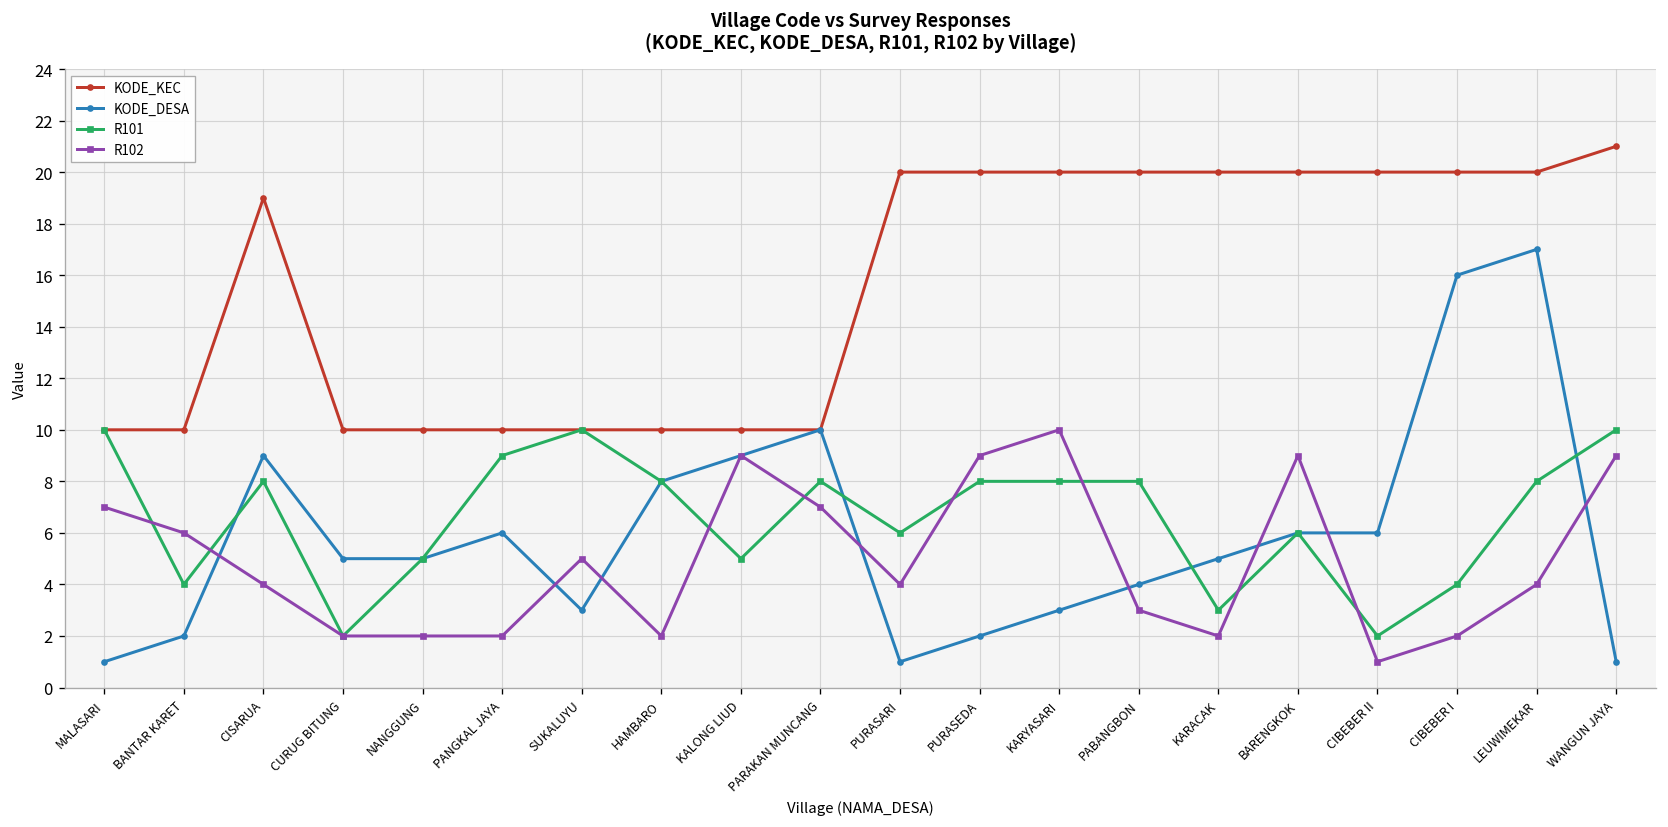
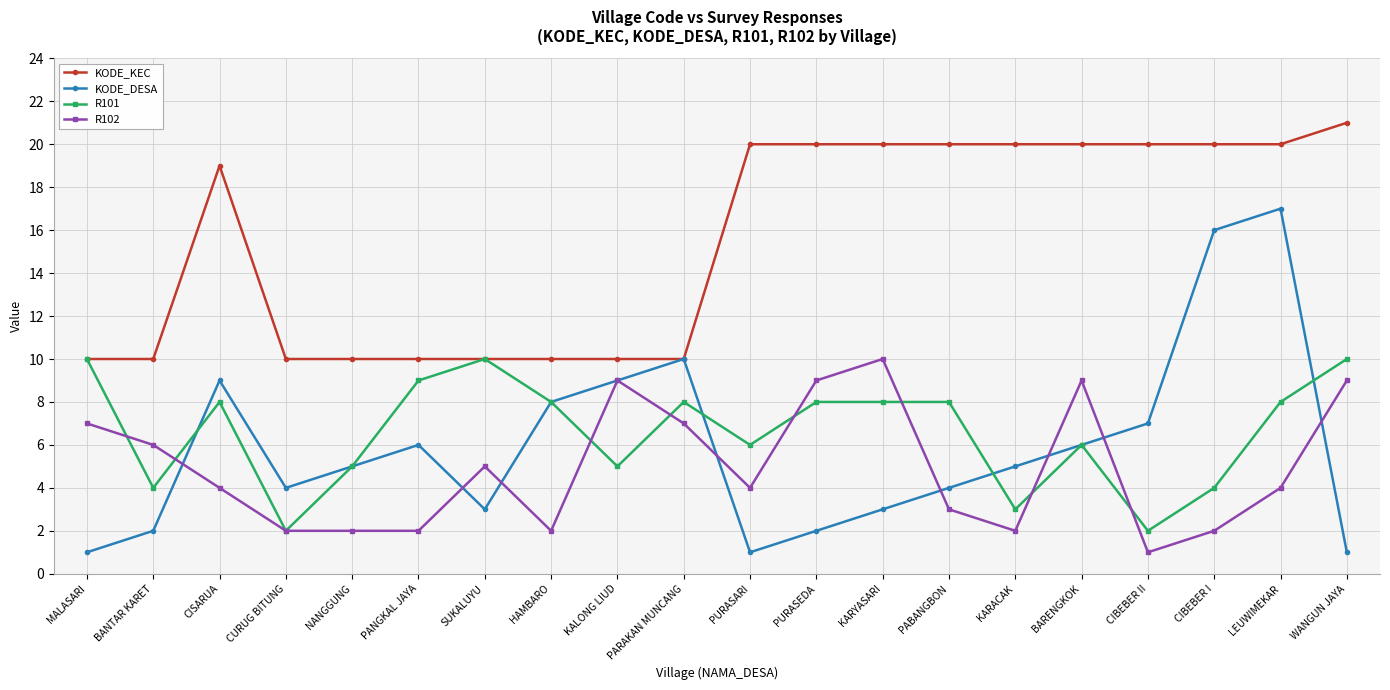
  {
    "KODE_KEC": {
      "BANTAR KARET": 10,
      "CISARUA": 19,
      "CURUG BITUNG": 10,
      "NANGGUNG": 10,
      "PANGKAL JAYA": 10,
      "HAMBARO": 10,
      "KALONG LIUD": 10,
      "PURASARI": 20,
      "PURASEDA": 20,
      "KARYASARI": 20,
      "PABANGBON": 20,
      "KARACAK": 20,
      "BARENGKOK": 20,
      "CIBEBER II": 20,
      "CIBEBER I": 20,
      "LEUWIMEKAR": 20,
      "WANGUN JAYA": 21
    },
    "KODE_DESA": {
      "MALASARI": 1,
      "BANTAR KARET": 2,
      "CISARUA": 9,
-     "CURUG BITUNG": 5,
+     "CURUG BITUNG": 4,
      "PANGKAL JAYA": 6,
      "SUKALUYU": 3,
      "PURASARI": 1,
      "PURASEDA": 2,
      "KARYASARI": 3,
      "PABANGBON": 4,
      "KARACAK": 5,
-     "CIBEBER II": 6,
+     "CIBEBER II": 7,
      "CIBEBER I": 16,
      "LEUWIMEKAR": 17,
      "WANGUN JAYA": 1
    },
    "R101": {
      "BANTAR KARET": 4,
      "CISARUA": 8,
      "PANGKAL JAYA": 9,
      "KALONG LIUD": 5,
      "PARAKAN MUNCANG": 8,
      "PURASARI": 6,
      "PURASEDA": 8,
      "KARYASARI": 8,
      "PABANGBON": 8,
      "KARACAK": 3,
      "CIBEBER II": 2,
      "CIBEBER I": 4,
      "LEUWIMEKAR": 8,
      "WANGUN JAYA": 10
    },
    "R102": {
      "MALASARI": 7,
      "BANTAR KARET": 6,
      "CISARUA": 4,
      "NANGGUNG": 2,
      "PANGKAL JAYA": 2,
      "SUKALUYU": 5,
      "HAMBARO": 2,
      "PARAKAN MUNCANG": 7,
      "PURASARI": 4,
      "PURASEDA": 9,
      "KARYASARI": 10,
      "PABANGBON": 3,
      "KARACAK": 2,
      "BARENGKOK": 9,
      "CIBEBER II": 1,
      "CIBEBER I": 2,
      "LEUWIMEKAR": 4,
      "WANGUN JAYA": 9
    }
  }
